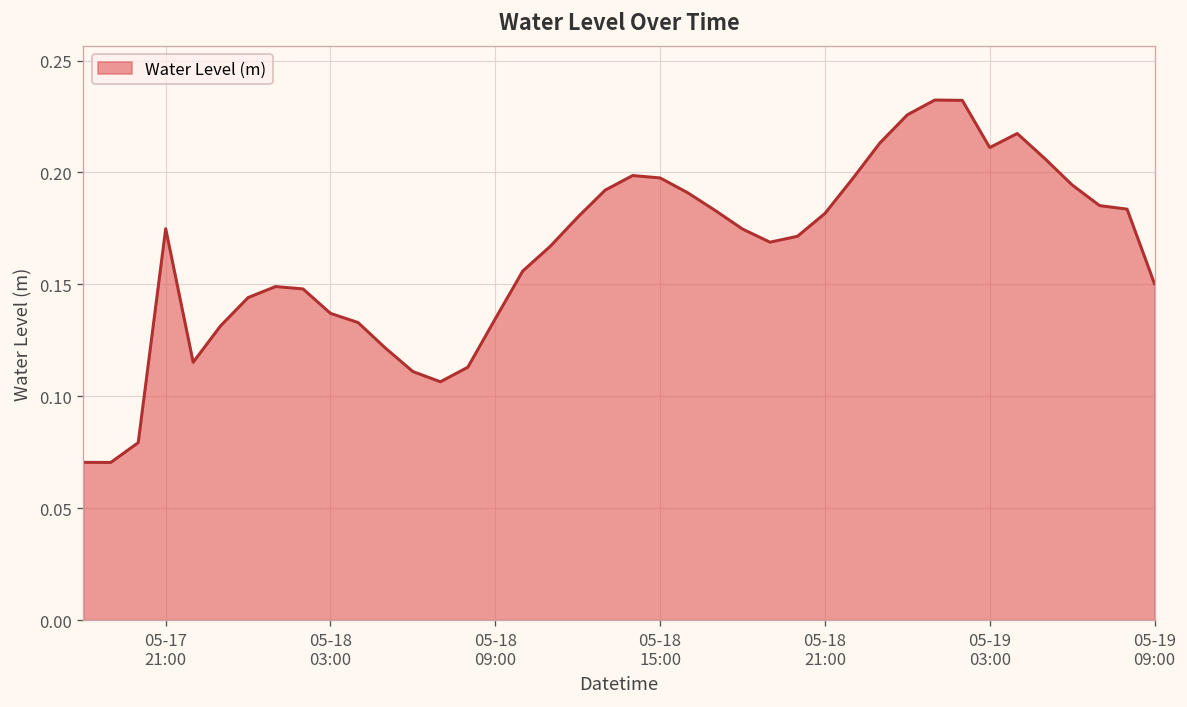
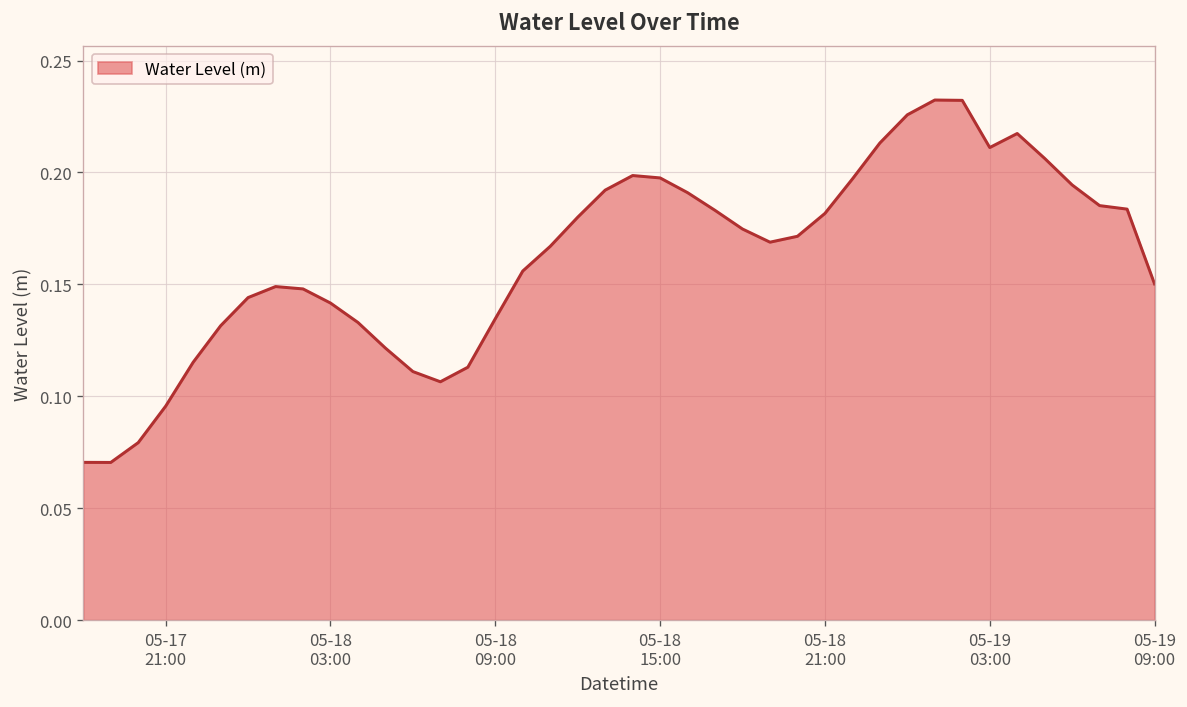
  {
-   "05-17 21:00": 0.175,
-   "05-18 03:00": 0.137,
+   "05-17 21:00": 0.096,
+   "05-18 03:00": 0.142,
    "05-18 09:00": 0.135,
    "05-18 15:00": 0.198,
    "05-18 21:00": 0.182,
    "05-19 03:00": 0.211,
    "05-19 09:00": 0.150
  }
